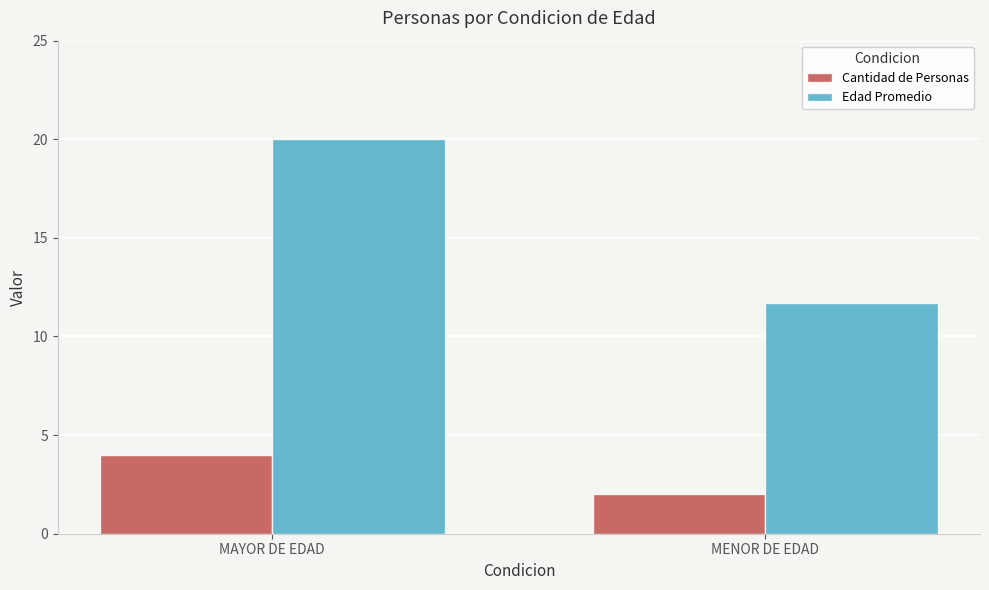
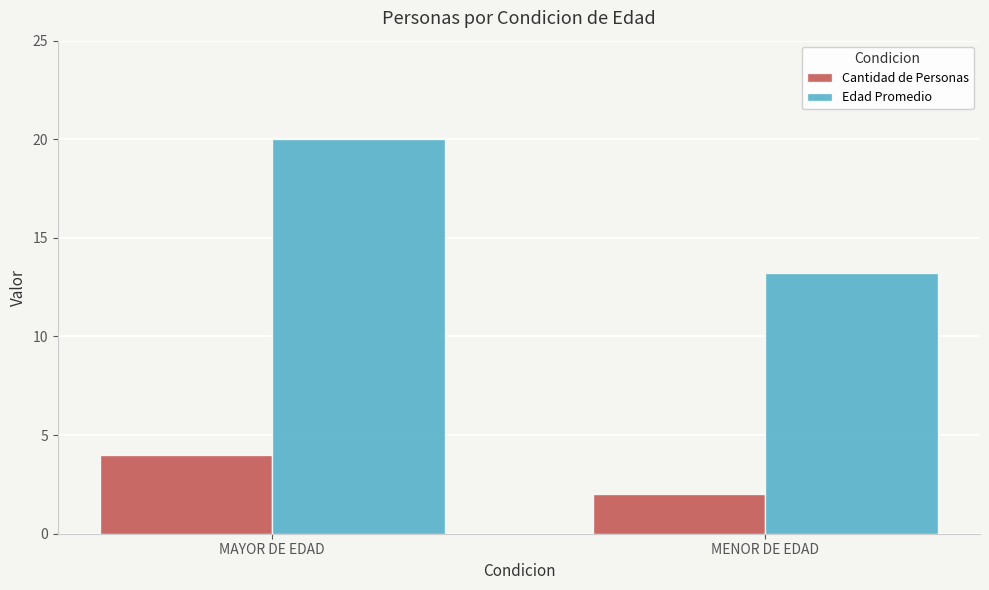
  {
    "Cantidad de Personas": {
      "MAYOR DE EDAD": 4.0,
      "MENOR DE EDAD": 2.0
    },
    "Edad Promedio": {
      "MAYOR DE EDAD": 20.0,
-     "MENOR DE EDAD": 11.7
+     "MENOR DE EDAD": 13.2
    }
  }
